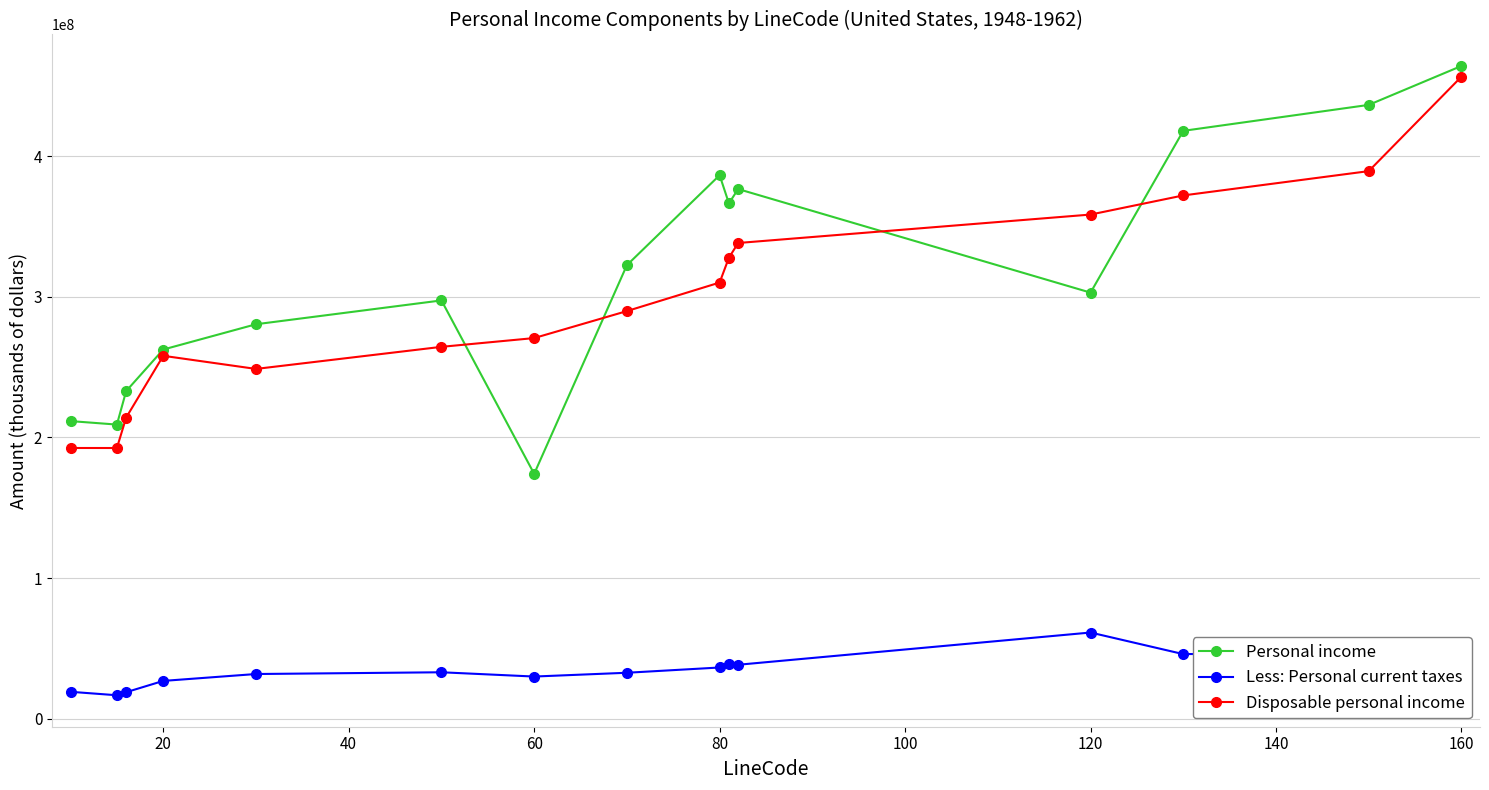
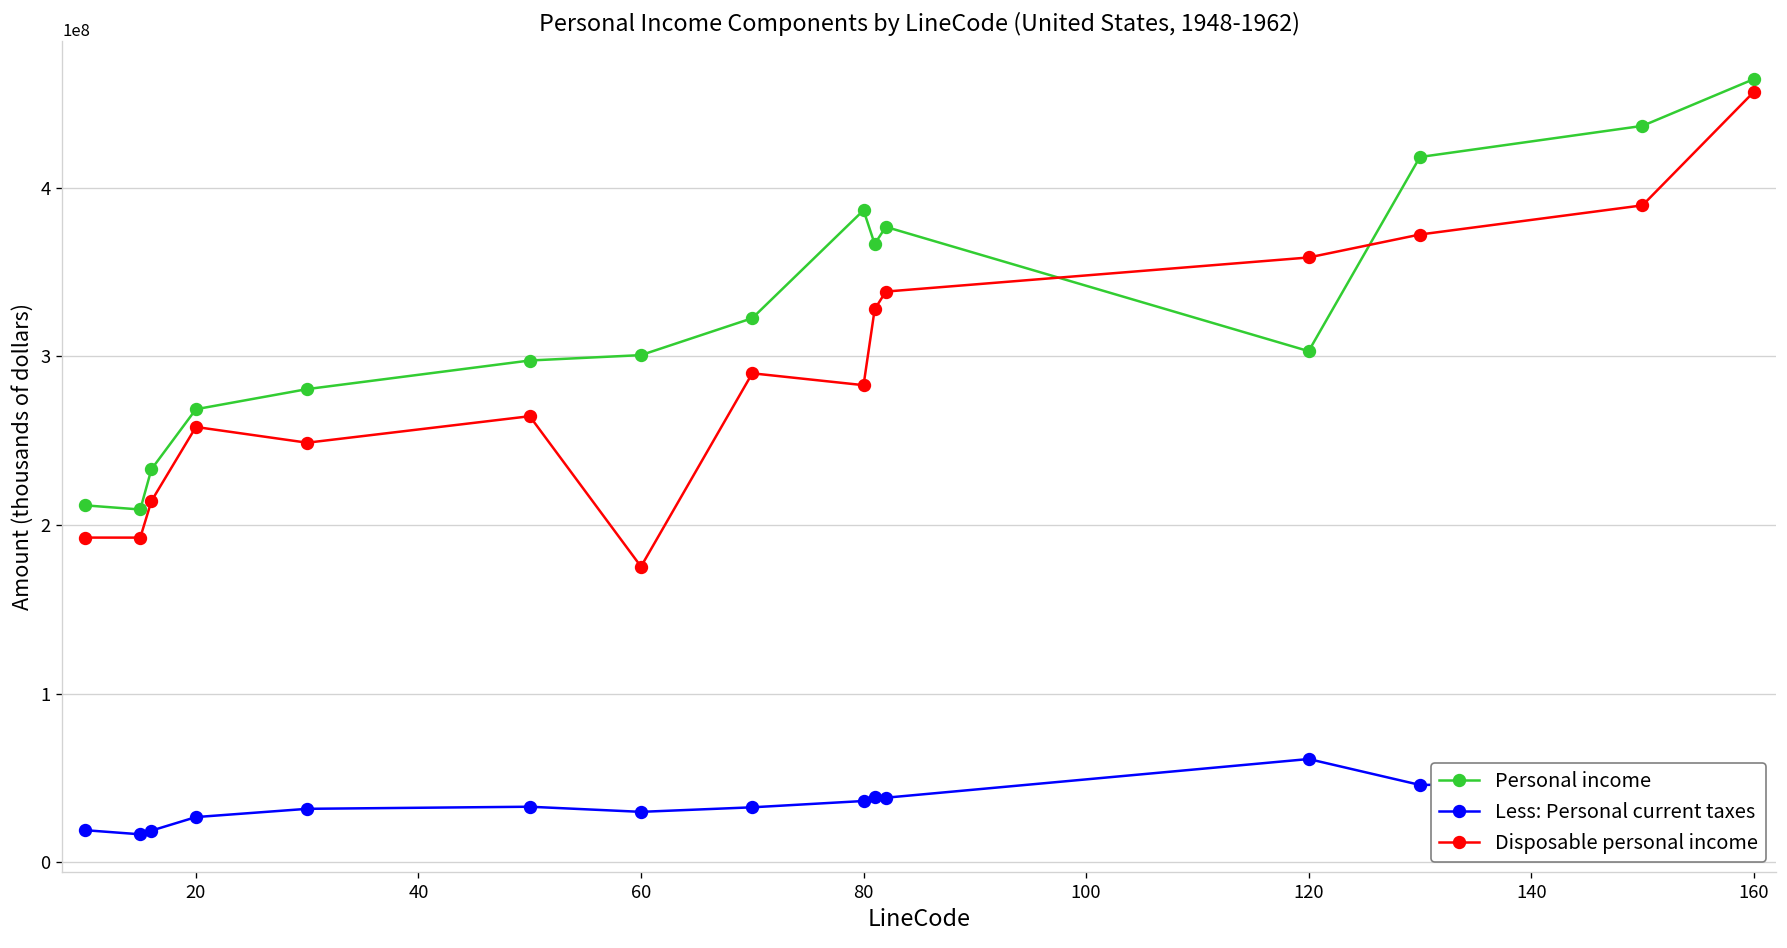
  {
    "Personal income": {
-     "20": 263000000,
-     "60": 174000000,
+     "20": 269000000,
+     "60": 301000000,
      "80": 387000000,
      "120": 303000000,
      "160": 464000000
    },
    "Less: Personal current taxes": {
      "20": 27000000,
      "60": 30000000,
      "80": 36000000,
      "120": 61000000
    },
    "Disposable personal income": {
      "20": 258000000,
-     "60": 271000000,
-     "80": 310000000,
+     "60": 175000000,
+     "80": 283000000,
      "120": 359000000,
      "160": 457000000
    }
  }
